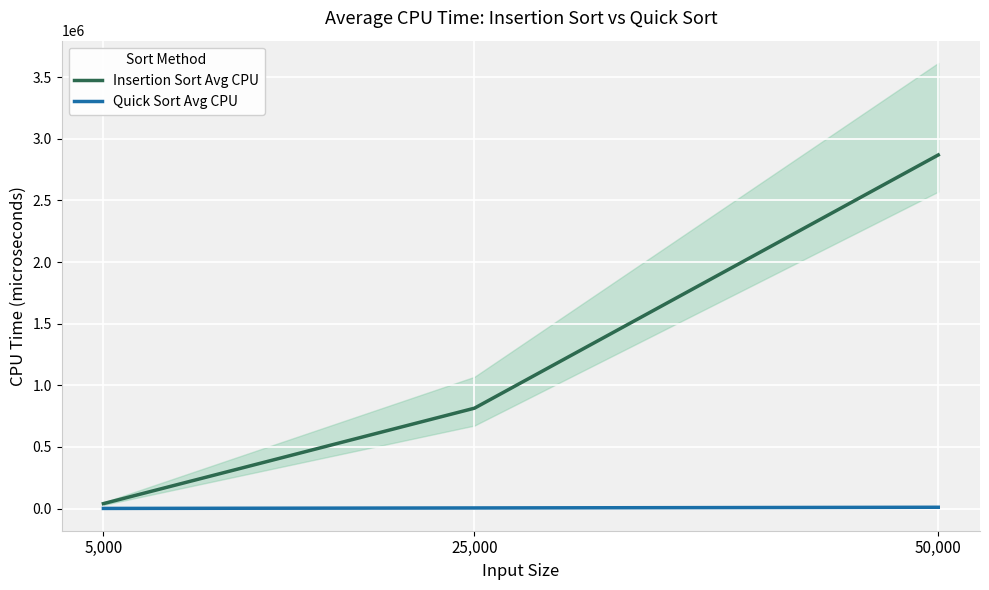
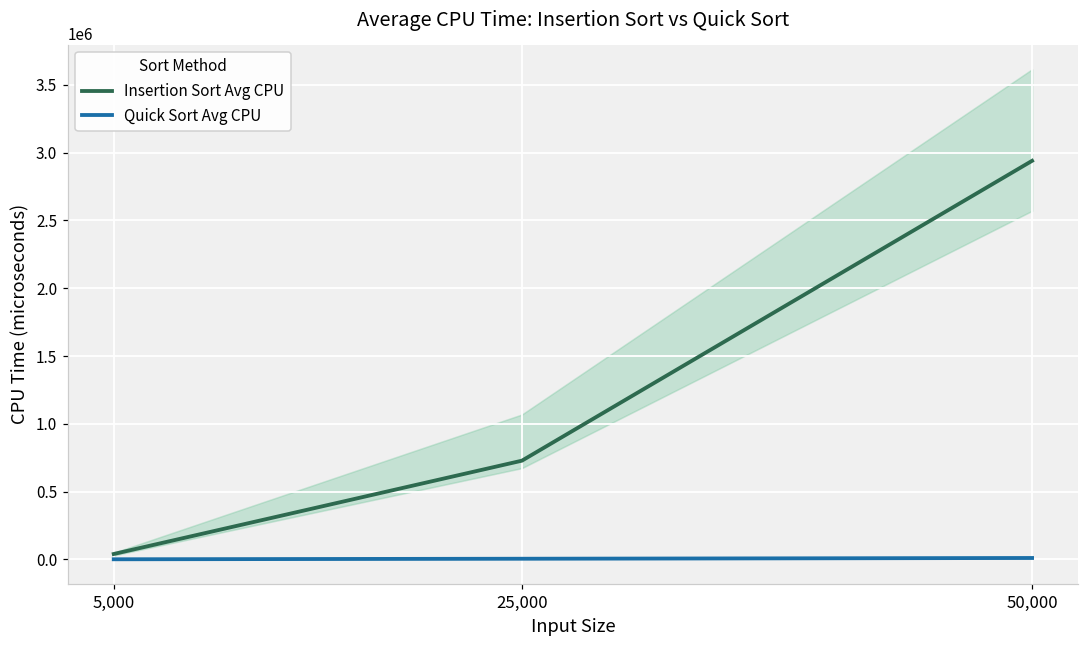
  {
    "Insertion Sort Avg CPU": {
-     "25,000": 810000,
-     "50,000": 2870000
+     "25,000": 730000,
+     "50,000": 2940000
    },
    "Quick Sort Avg CPU": {
      "5,000": 0,
      "25,000": 0,
      "50,000": 10000
    }
  }
